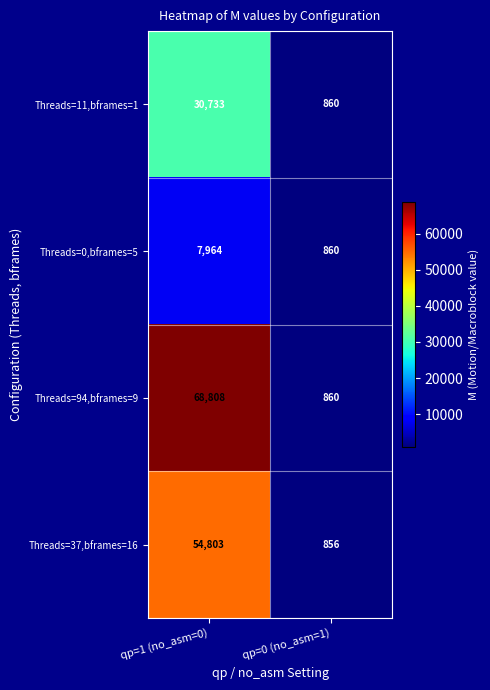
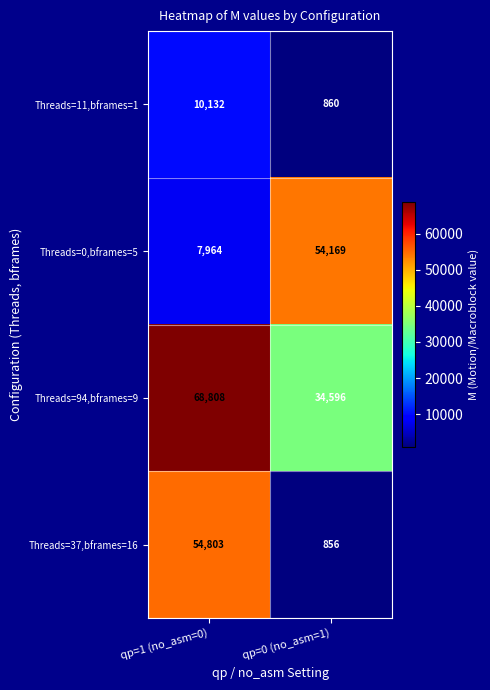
  {
    "Threads=11,bframes=1": {
-     "qp=1 (no_asm=0)": "30,733",
+     "qp=1 (no_asm=0)": "10,132",
      "qp=0 (no_asm=1)": "860"
    },
    "Threads=0,bframes=5": {
      "qp=1 (no_asm=0)": "7,964",
-     "qp=0 (no_asm=1)": "860"
+     "qp=0 (no_asm=1)": "54,169"
    },
    "Threads=94,bframes=9": {
      "qp=1 (no_asm=0)": "68,808",
-     "qp=0 (no_asm=1)": "860"
+     "qp=0 (no_asm=1)": "34,596"
    },
    "Threads=37,bframes=16": {
      "qp=1 (no_asm=0)": "54,803",
      "qp=0 (no_asm=1)": "856"
    }
  }
